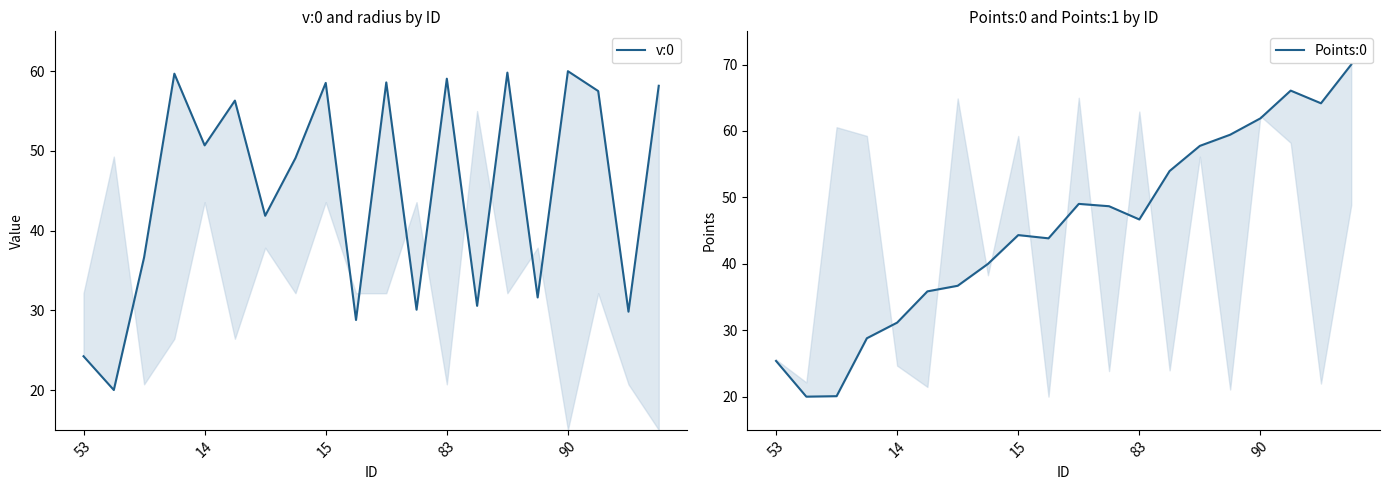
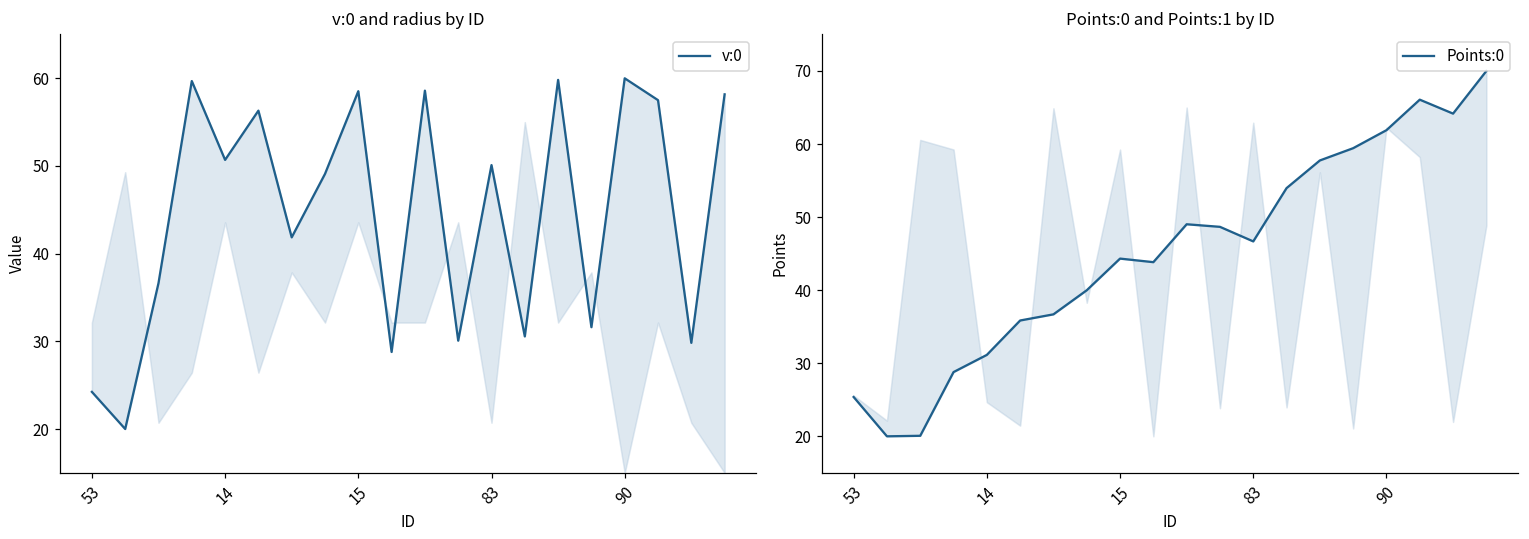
  {
    "v:0 and radius by ID": {
      "v:0": {
        "53": 24,
-       "83": 59
+       "83": 50
      }
    },
    "Points:0 and Points:1 by ID": {
      "Points:0": {
        "83": 47
      }
    }
  }
